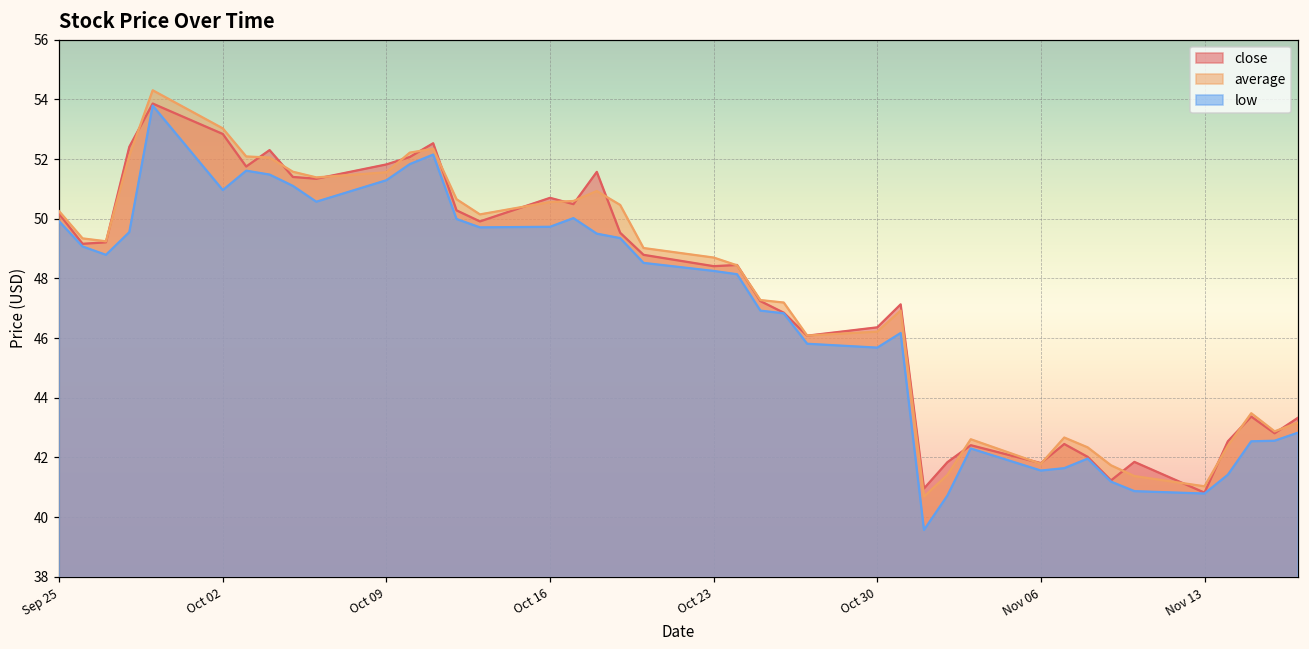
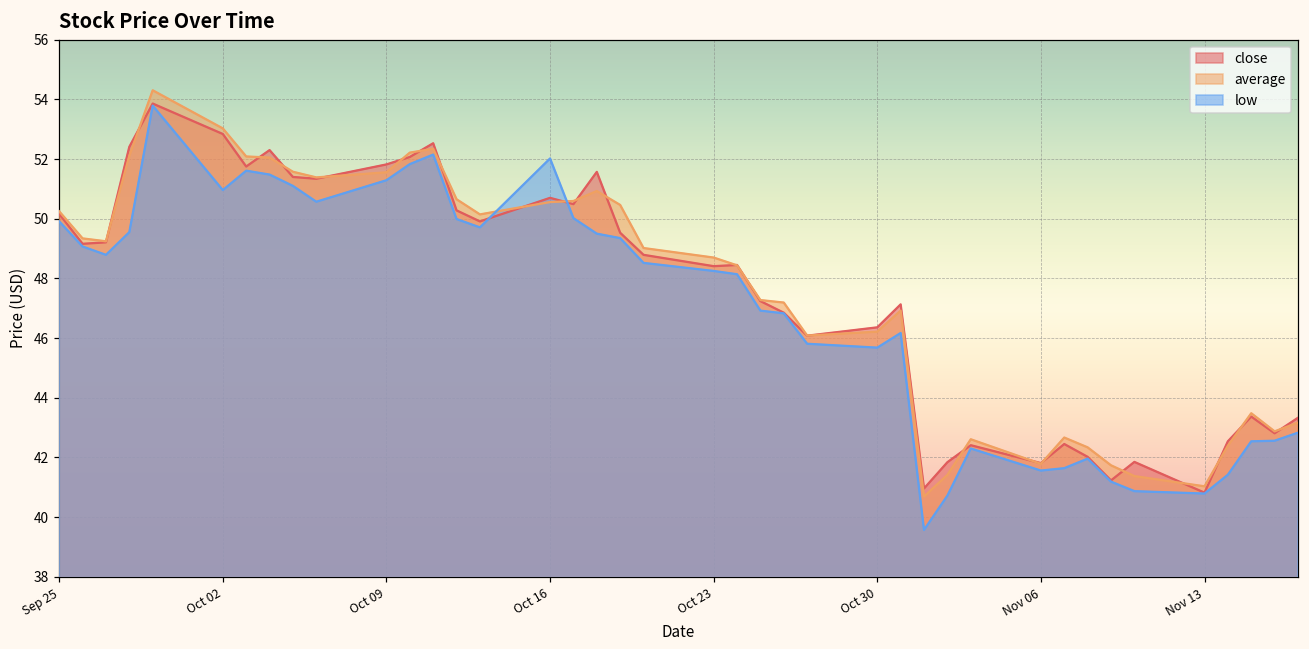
  {
    "low": {
      "Sep 25": 49.9,
      "Oct 02": 51.0,
      "Oct 09": 51.3,
-     "Oct 16": 49.7,
+     "Oct 16": 52.0,
      "Oct 23": 48.3,
      "Oct 30": 45.7,
      "Nov 06": 41.6
    }
  }
